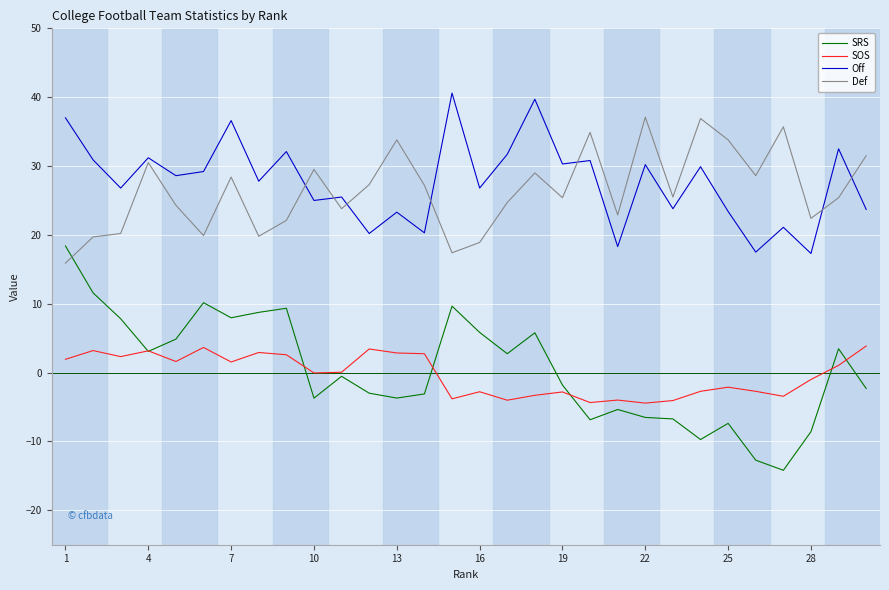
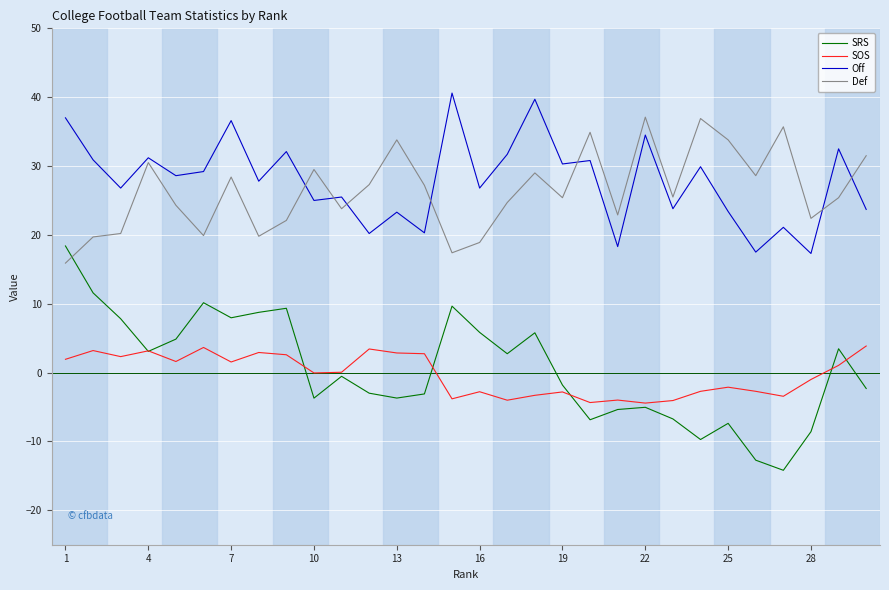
  {
    "SRS": {
      "1": 18,
      "7": 8,
      "10": -4,
      "13": -4,
      "16": 6,
      "19": -2,
-     "22": -7,
+     "22": -5,
      "25": -7,
      "28": -9
    },
    "SOS": {
      "1": 2,
      "7": 2,
      "10": 0,
      "13": 3,
      "16": -3,
      "19": -3,
      "22": -4,
      "25": -2,
      "28": -1
    },
    "Off": {
      "1": 37,
      "4": 31,
      "7": 37,
      "10": 25,
      "13": 23,
      "16": 27,
      "19": 30,
-     "22": 30,
+     "22": 35,
      "25": 23,
      "28": 17
    },
    "Def": {
      "1": 16,
      "4": 31,
      "7": 28,
      "10": 30,
      "13": 34,
      "16": 19,
      "19": 25,
      "22": 37,
      "25": 34,
      "28": 22
    }
  }
